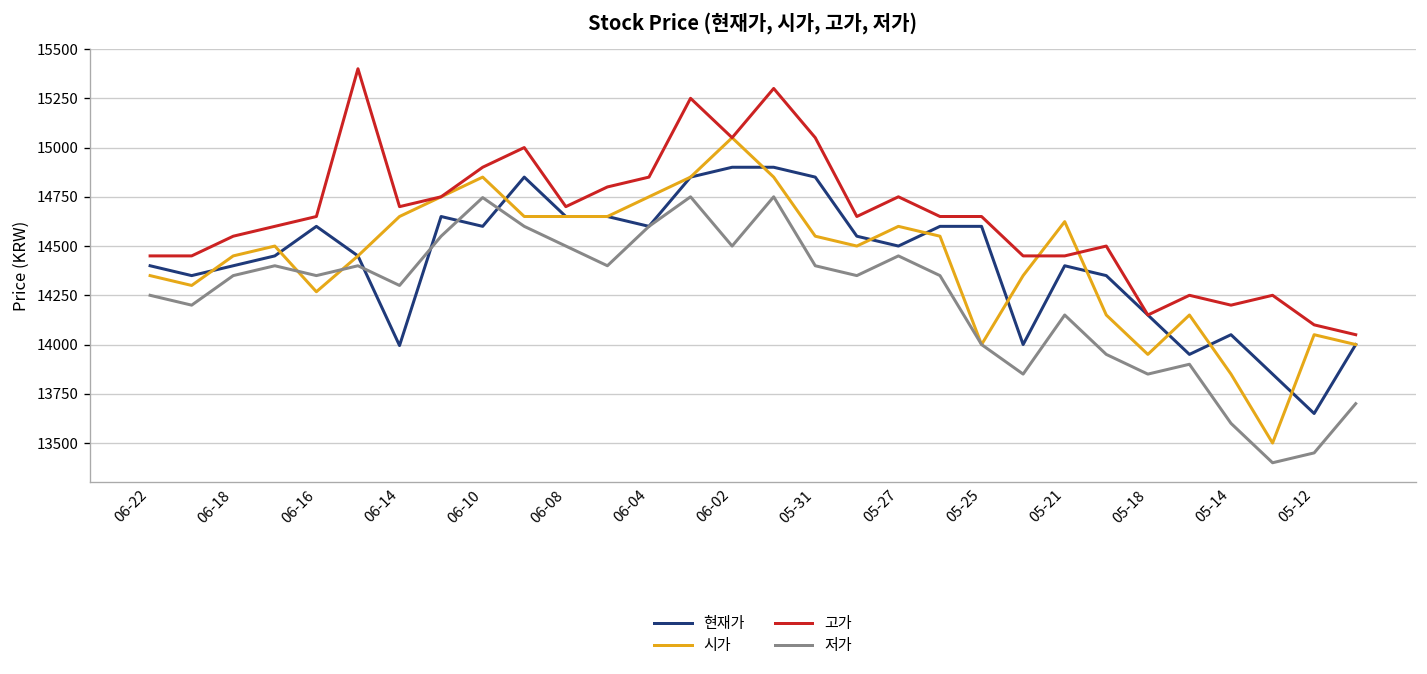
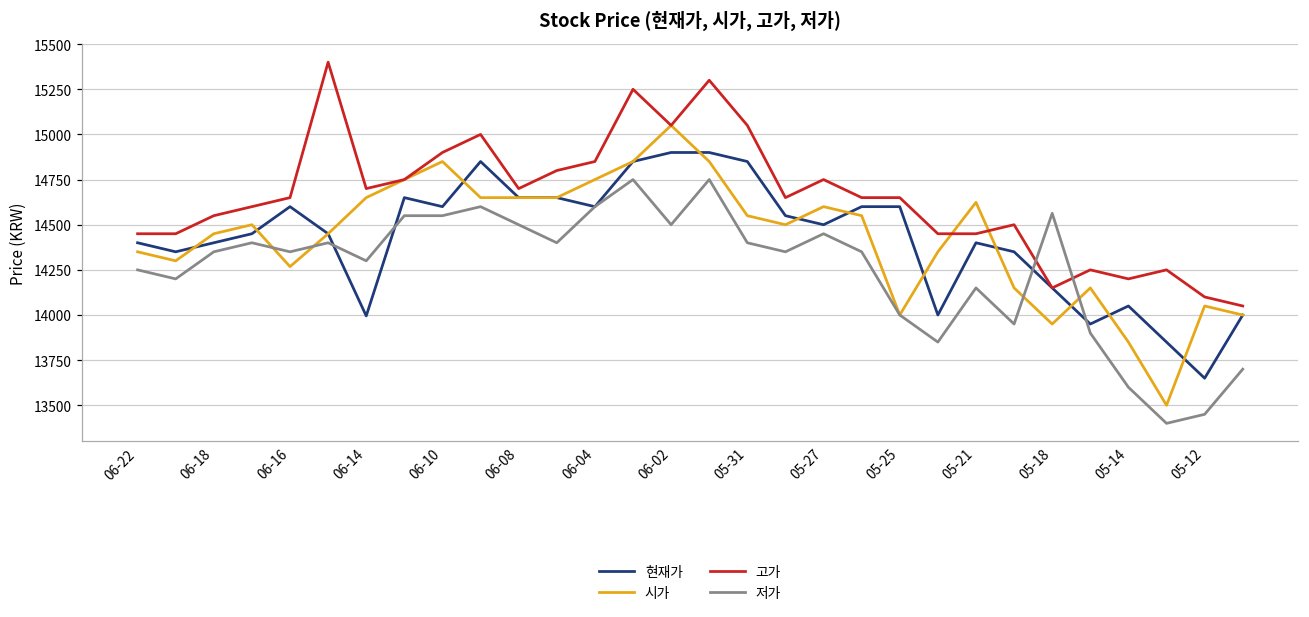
  {
    "현재가": {
      "06-22": 14400,
      "06-18": 14400,
      "06-16": 14600,
      "06-14": 14000,
      "06-10": 14600,
      "06-02": 14900,
      "05-31": 14850,
      "05-27": 14500,
      "05-25": 14600,
      "05-21": 14400,
      "05-14": 14050,
      "05-12": 13650
    },
    "시가": {
      "06-22": 14350,
      "06-18": 14450,
      "06-16": 14270,
      "06-14": 14650,
      "06-10": 14850,
      "06-04": 14750,
      "05-31": 14550,
      "05-27": 14600,
      "05-21": 14620,
      "05-18": 13950,
      "05-14": 13850,
      "05-12": 14050
    },
    "고가": {
      "06-22": 14450,
      "06-18": 14550,
      "06-16": 14650,
      "06-14": 14700,
      "06-10": 14900,
      "06-08": 14700,
      "06-04": 14850,
      "05-31": 15050,
      "05-27": 14750,
      "05-25": 14650,
      "05-21": 14450,
      "05-14": 14200,
      "05-12": 14100
    },
    "저가": {
      "06-22": 14250,
      "06-18": 14350,
      "06-16": 14350,
      "06-14": 14300,
-     "06-10": 14750,
+     "06-10": 14550,
      "06-08": 14500,
      "06-02": 14500,
      "05-31": 14400,
      "05-27": 14450,
      "05-21": 14150,
-     "05-18": 13850,
+     "05-18": 14560,
      "05-14": 13600,
      "05-12": 13450
    }
  }
